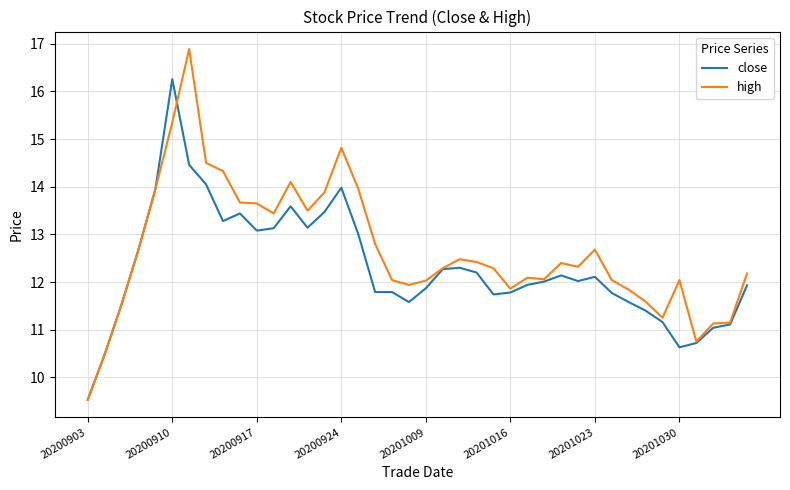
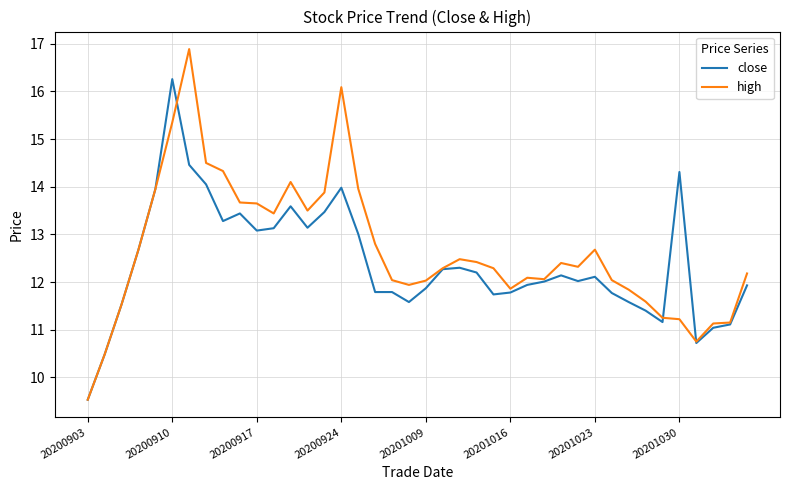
  {
    "close": {
      "20200910": 16.3,
      "20200917": 13.1,
      "20200924": 14.0,
      "20201009": 11.9,
      "20201016": 11.8,
      "20201023": 12.1,
-     "20201030": 10.6
+     "20201030": 14.3
    },
    "high": {
      "20200910": 15.4,
      "20200917": 13.7,
-     "20200924": 14.8,
+     "20200924": 16.1,
      "20201009": 12.0,
      "20201016": 11.9,
      "20201023": 12.7,
-     "20201030": 12.0
+     "20201030": 11.2
    }
  }
